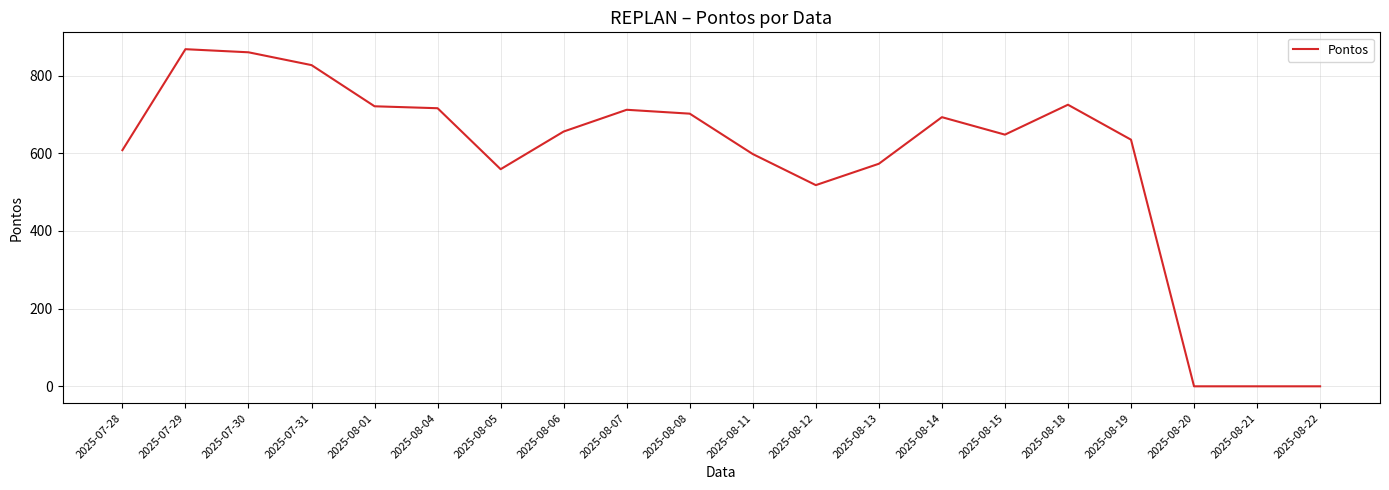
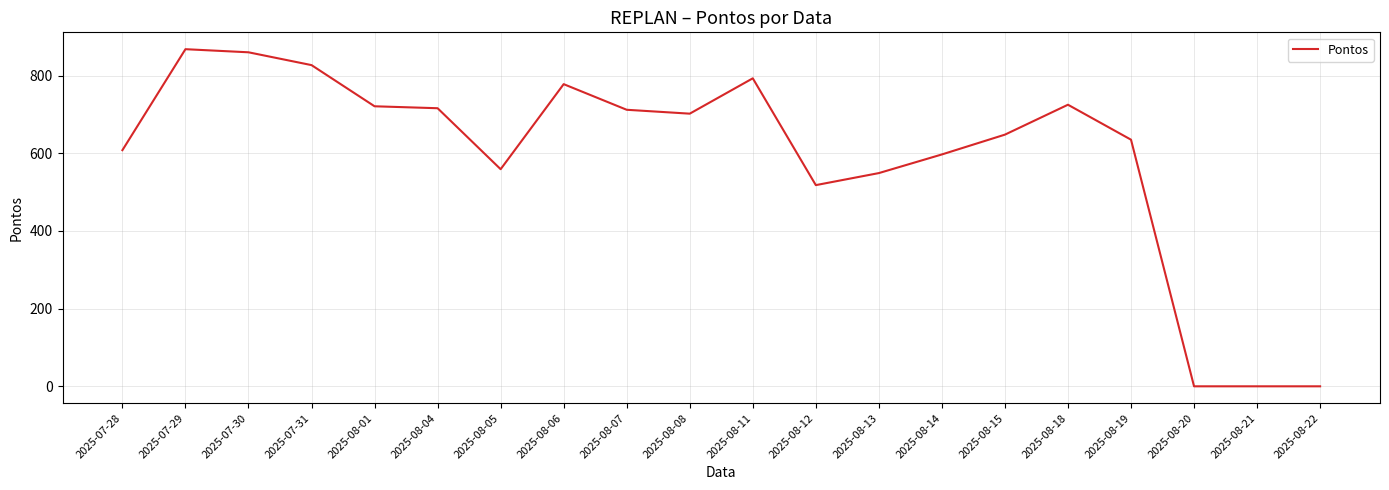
  {
    "2025-07-28": 610,
    "2025-07-29": 870,
    "2025-07-30": 860,
    "2025-07-31": 830,
    "2025-08-01": 720,
    "2025-08-04": 720,
    "2025-08-05": 560,
-   "2025-08-06": 660,
+   "2025-08-06": 780,
    "2025-08-07": 710,
    "2025-08-08": 700,
-   "2025-08-11": 600,
+   "2025-08-11": 790,
    "2025-08-12": 520,
-   "2025-08-13": 570,
-   "2025-08-14": 690,
+   "2025-08-13": 550,
+   "2025-08-14": 600,
    "2025-08-15": 650,
    "2025-08-18": 730,
    "2025-08-19": 640,
    "2025-08-20": 0,
    "2025-08-21": 0,
    "2025-08-22": 0
  }
